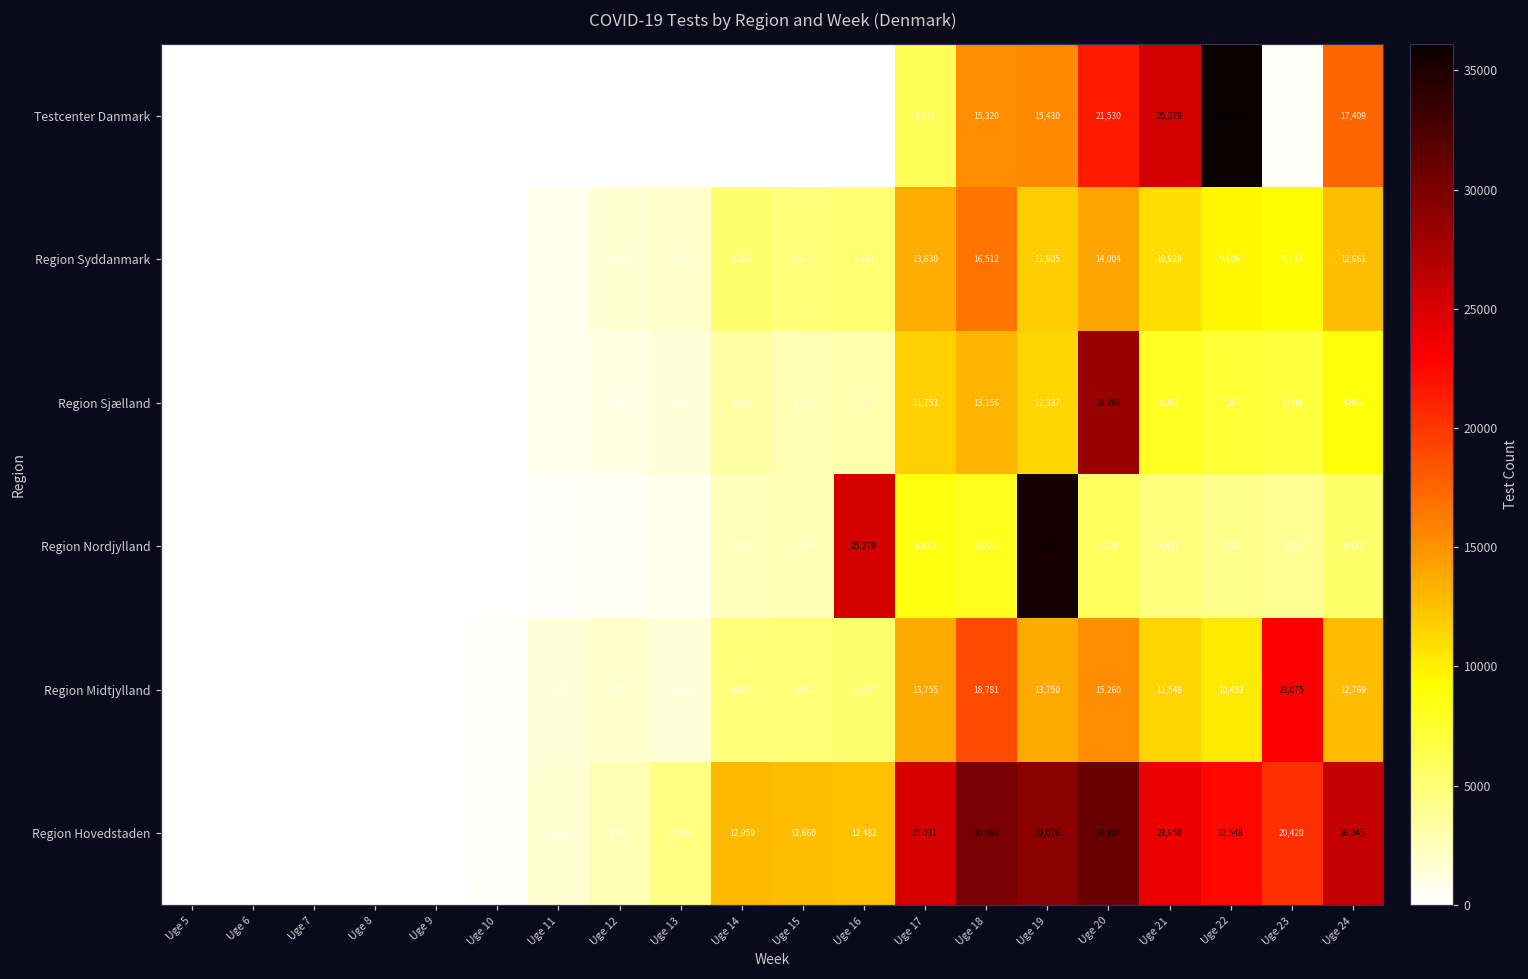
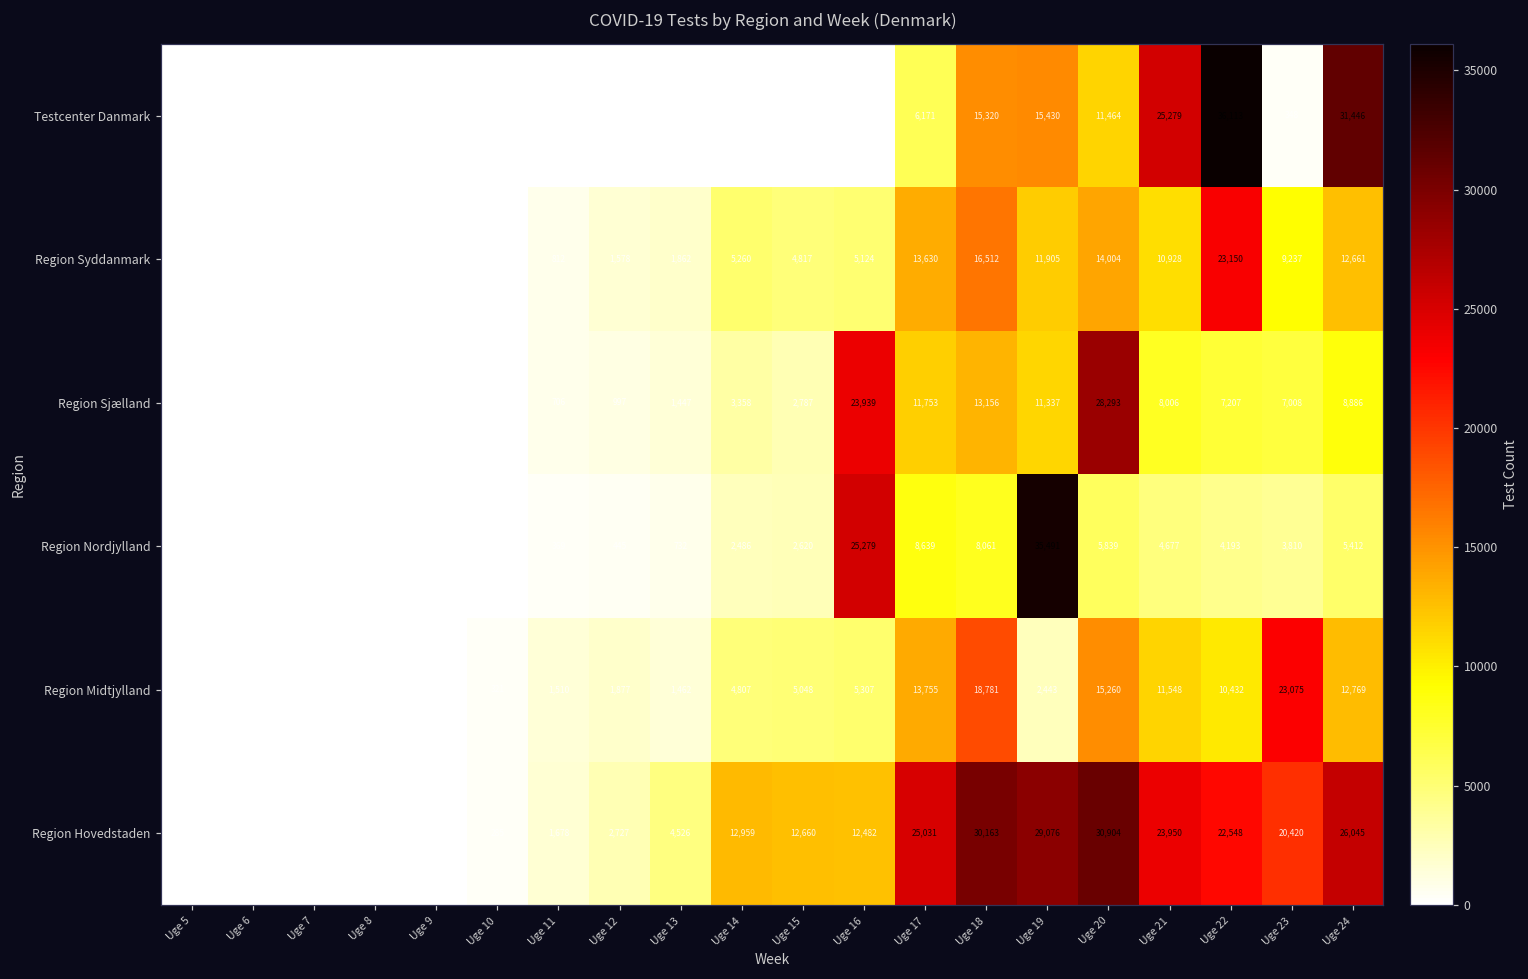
  {
    "Testcenter Danmark": {
      "Uge 17": "6,171",
      "Uge 18": "15,320",
      "Uge 19": "15,430",
-     "Uge 20": "21,530",
+     "Uge 20": "11,464",
      "Uge 21": "25,279",
-     "Uge 24": "17,409"
+     "Uge 24": "31,446"
    },
    "Region Syddanmark": {
      "Uge 14": "5,260",
      "Uge 15": "4,817",
      "Uge 16": "5,124",
      "Uge 17": "13,630",
      "Uge 18": "16,512",
      "Uge 19": "11,905",
      "Uge 20": "14,004",
      "Uge 21": "10,928",
-     "Uge 22": "9,626",
+     "Uge 22": "23,150",
      "Uge 23": "9,237",
      "Uge 24": "12,661"
    },
    "Region Sjælland": {
      "Uge 14": "3,358",
      "Uge 15": "2,787",
-     "Uge 16": "3,022",
+     "Uge 16": "23,939",
      "Uge 17": "11,753",
      "Uge 18": "13,156",
      "Uge 19": "11,337",
      "Uge 20": "28,293",
      "Uge 21": "8,006",
      "Uge 22": "7,207",
      "Uge 23": "7,008",
      "Uge 24": "8,886"
    },
    "Region Nordjylland": {
      "Uge 14": "2,486",
      "Uge 15": "2,620",
      "Uge 16": "25,279",
      "Uge 17": "8,639",
      "Uge 18": "8,061",
      "Uge 20": "5,839",
      "Uge 21": "4,677",
      "Uge 22": "4,193",
      "Uge 23": "3,810",
      "Uge 24": "5,412"
    },
    "Region Midtjylland": {
      "Uge 14": "4,807",
      "Uge 15": "5,048",
      "Uge 16": "5,307",
      "Uge 17": "13,755",
      "Uge 18": "18,781",
-     "Uge 19": "13,750",
+     "Uge 19": "2,443",
      "Uge 20": "15,260",
      "Uge 21": "11,548",
      "Uge 22": "10,432",
      "Uge 23": "23,075",
      "Uge 24": "12,769"
    },
    "Region Hovedstaden": {
      "Uge 12": "2,727",
      "Uge 13": "4,526",
      "Uge 14": "12,959",
      "Uge 15": "12,660",
      "Uge 16": "12,482",
      "Uge 17": "25,031",
      "Uge 18": "30,163",
      "Uge 19": "29,076",
      "Uge 20": "30,904",
      "Uge 21": "23,950",
      "Uge 22": "22,548",
      "Uge 23": "20,420",
      "Uge 24": "26,045"
    }
  }
